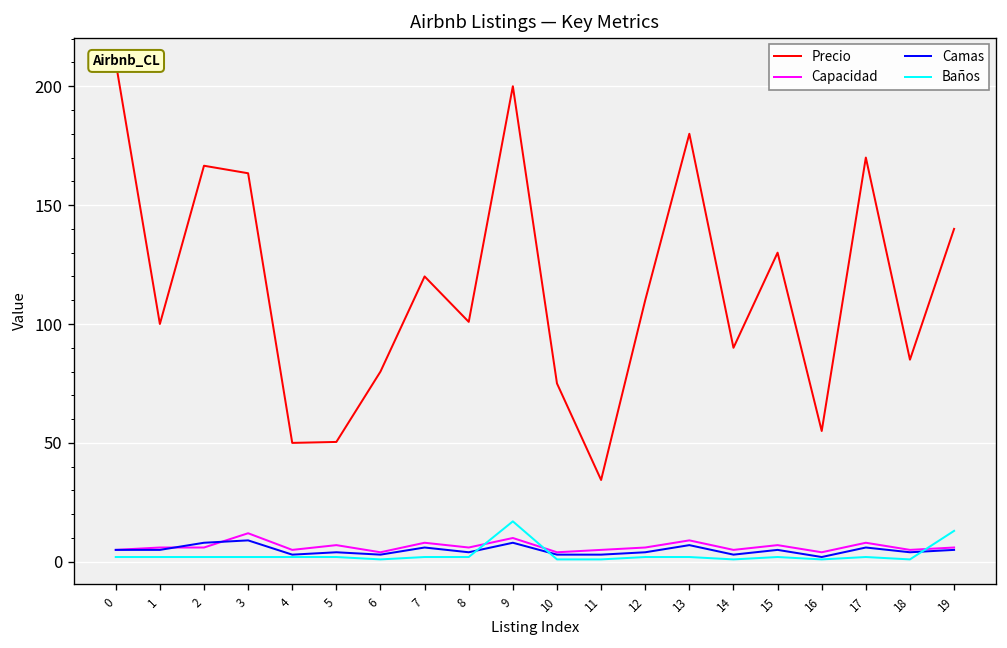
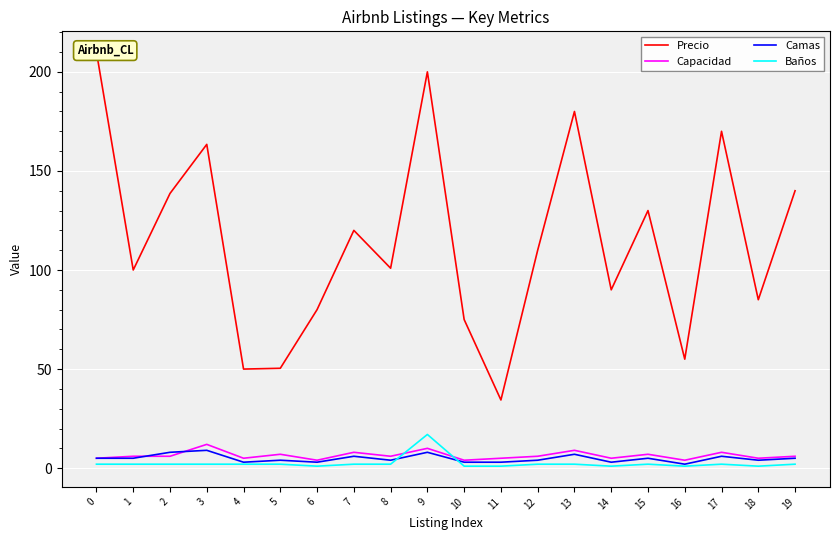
  {
    "Precio": {
      "1": 100,
-     "2": 167,
+     "2": 139,
      "3": 163,
      "4": 50,
      "5": 50,
      "6": 80,
      "7": 120,
      "8": 101,
      "9": 200,
      "10": 75,
      "11": 34,
      "12": 110,
      "13": 180,
      "14": 90,
      "15": 130,
      "16": 55,
      "17": 170,
      "18": 85,
      "19": 140
    },
    "Capacidad": {
      "2": 6,
      "3": 12,
      "4": 5,
      "5": 7,
      "7": 8,
      "8": 6,
      "9": 10,
      "11": 5,
      "12": 6,
      "13": 9,
      "14": 5,
      "15": 7,
      "16": 4,
      "17": 8
    },
    "Camas": {
      "2": 8,
      "3": 9,
      "5": 4,
      "7": 6,
      "8": 4,
      "9": 8,
      "11": 3,
      "12": 4,
      "13": 7,
      "14": 3,
      "15": 5,
      "17": 6
    },
    "Baños": {
      "0": 2,
      "1": 2,
      "2": 2,
      "3": 2,
      "5": 2,
      "6": 1,
      "7": 2,
      "8": 2,
      "9": 17,
      "10": 1,
      "11": 1,
      "12": 2,
      "13": 2,
      "14": 1,
      "15": 2,
      "17": 2,
      "18": 1,
-     "19": 13
+     "19": 2
    }
  }
